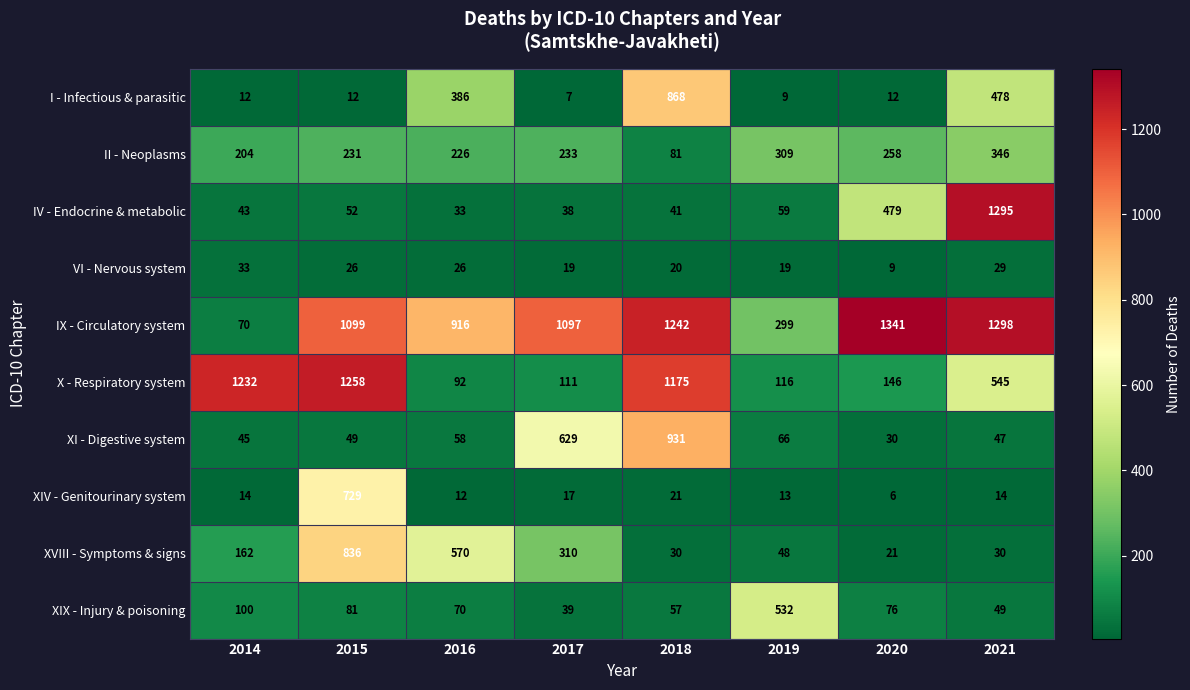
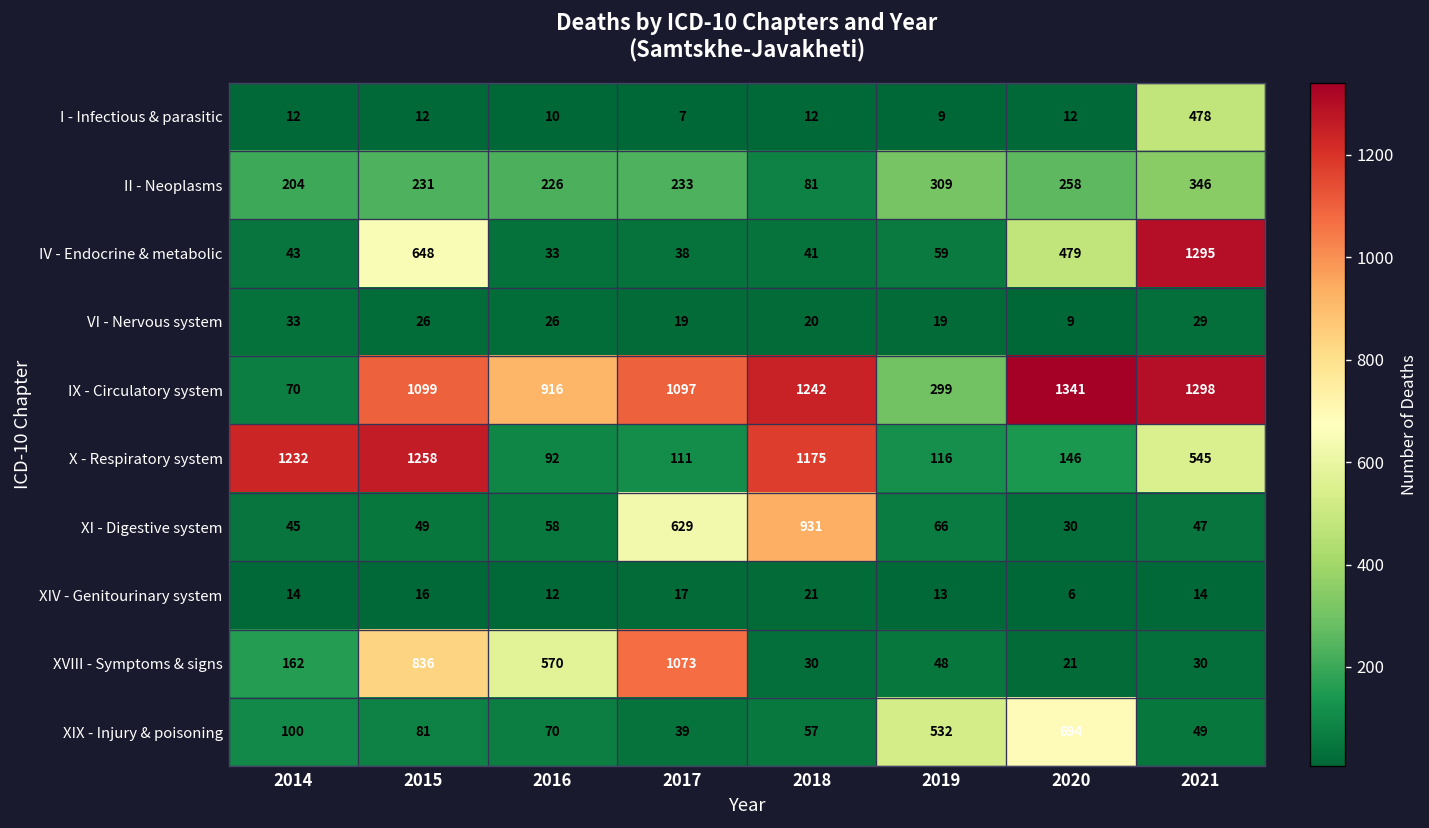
  {
    "I - Infectious & parasitic": {
      "2014": 12,
      "2015": 12,
-     "2016": 386,
+     "2016": 10,
      "2017": 7,
-     "2018": 868,
+     "2018": 12,
      "2019": 9,
      "2020": 12,
      "2021": 478
    },
    "II - Neoplasms": {
      "2014": 204,
      "2015": 231,
      "2016": 226,
      "2017": 233,
      "2018": 81,
      "2019": 309,
      "2020": 258,
      "2021": 346
    },
    "IV - Endocrine & metabolic": {
      "2014": 43,
-     "2015": 52,
+     "2015": 648,
      "2016": 33,
      "2017": 38,
      "2018": 41,
      "2019": 59,
      "2020": 479,
      "2021": 1295
    },
    "VI - Nervous system": {
      "2014": 33,
      "2015": 26,
      "2016": 26,
      "2017": 19,
      "2018": 20,
      "2019": 19,
      "2020": 9,
      "2021": 29
    },
    "IX - Circulatory system": {
      "2014": 70,
      "2015": 1099,
      "2016": 916,
      "2017": 1097,
      "2018": 1242,
      "2019": 299,
      "2020": 1341,
      "2021": 1298
    },
    "X - Respiratory system": {
      "2014": 1232,
      "2015": 1258,
      "2016": 92,
      "2017": 111,
      "2018": 1175,
      "2019": 116,
      "2020": 146,
      "2021": 545
    },
    "XI - Digestive system": {
      "2014": 45,
      "2015": 49,
      "2016": 58,
      "2017": 629,
      "2018": 931,
      "2019": 66,
      "2020": 30,
      "2021": 47
    },
    "XIV - Genitourinary system": {
      "2014": 14,
-     "2015": 729,
+     "2015": 16,
      "2016": 12,
      "2017": 17,
      "2018": 21,
      "2019": 13,
      "2020": 6,
      "2021": 14
    },
    "XVIII - Symptoms & signs": {
      "2014": 162,
      "2015": 836,
      "2016": 570,
-     "2017": 310,
+     "2017": 1073,
      "2018": 30,
      "2019": 48,
      "2020": 21,
      "2021": 30
    },
    "XIX - Injury & poisoning": {
      "2014": 100,
      "2015": 81,
      "2016": 70,
      "2017": 39,
      "2018": 57,
      "2019": 532,
-     "2020": 76,
+     "2020": 694,
      "2021": 49
    }
  }
